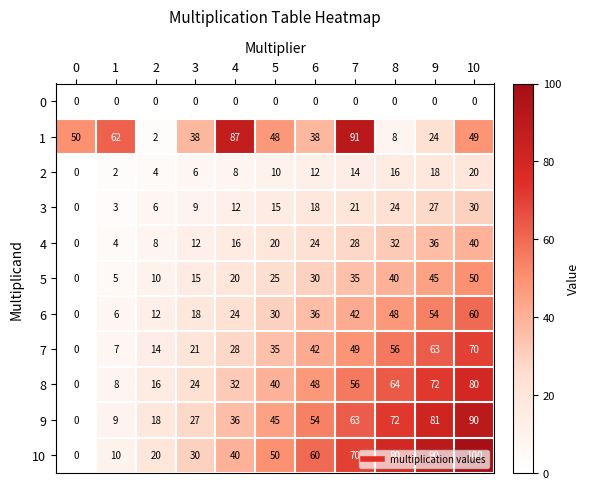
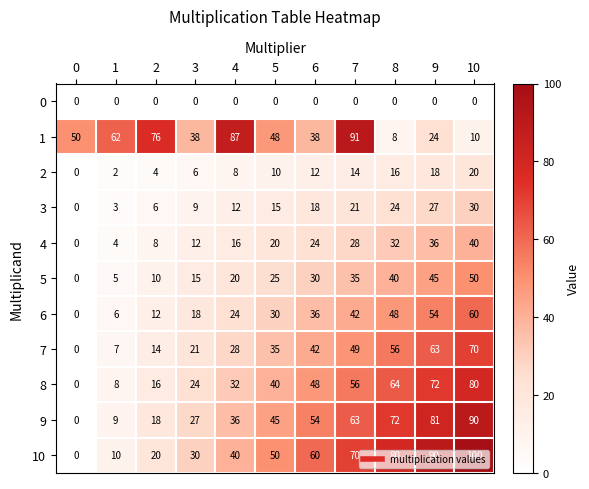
  {
    "0": {
      "0": 0,
      "1": 0,
      "2": 0,
      "3": 0,
      "4": 0,
      "5": 0,
      "6": 0,
      "7": 0,
      "8": 0,
      "9": 0,
      "10": 0
    },
    "1": {
      "0": 50,
      "1": 62,
-     "2": 2,
+     "2": 76,
      "3": 38,
      "4": 87,
      "5": 48,
      "6": 38,
      "7": 91,
      "8": 8,
      "9": 24,
-     "10": 49
+     "10": 10
    },
    "2": {
      "0": 0,
      "1": 2,
      "2": 4,
      "3": 6,
      "4": 8,
      "5": 10,
      "6": 12,
      "7": 14,
      "8": 16,
      "9": 18,
      "10": 20
    },
    "3": {
      "0": 0,
      "1": 3,
      "2": 6,
      "3": 9,
      "4": 12,
      "5": 15,
      "6": 18,
      "7": 21,
      "8": 24,
      "9": 27,
      "10": 30
    },
    "4": {
      "0": 0,
      "1": 4,
      "2": 8,
      "3": 12,
      "4": 16,
      "5": 20,
      "6": 24,
      "7": 28,
      "8": 32,
      "9": 36,
      "10": 40
    },
    "5": {
      "0": 0,
      "1": 5,
      "2": 10,
      "3": 15,
      "4": 20,
      "5": 25,
      "6": 30,
      "7": 35,
      "8": 40,
      "9": 45,
      "10": 50
    },
    "6": {
      "0": 0,
      "1": 6,
      "2": 12,
      "3": 18,
      "4": 24,
      "5": 30,
      "6": 36,
      "7": 42,
      "8": 48,
      "9": 54,
      "10": 60
    },
    "7": {
      "0": 0,
      "1": 7,
      "2": 14,
      "3": 21,
      "4": 28,
      "5": 35,
      "6": 42,
      "7": 49,
      "8": 56,
      "9": 63,
      "10": 70
    },
    "8": {
      "0": 0,
      "1": 8,
      "2": 16,
      "3": 24,
      "4": 32,
      "5": 40,
      "6": 48,
      "7": 56,
      "8": 64,
      "9": 72,
      "10": 80
    },
    "9": {
      "0": 0,
      "1": 9,
      "2": 18,
      "3": 27,
      "4": 36,
      "5": 45,
      "6": 54,
      "7": 63,
      "8": 72,
      "9": 81,
      "10": 90
    },
    "10": {
      "0": 0,
      "1": 10,
      "2": 20,
      "3": 30,
      "4": 40,
      "5": 50,
      "6": 60
    }
  }
